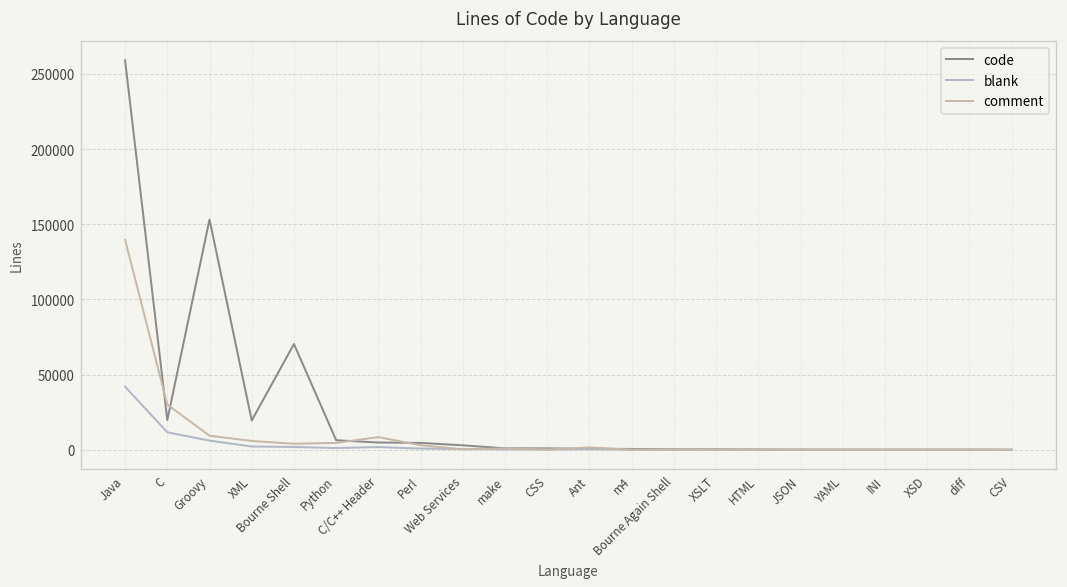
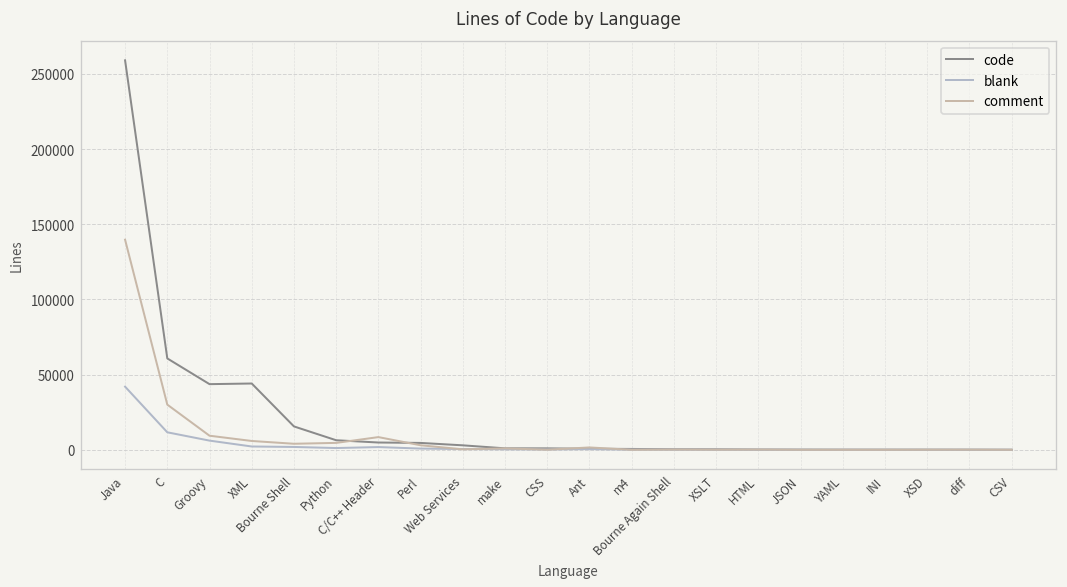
  {
    "code": {
      "Java": 259000,
-     "C": 20000,
-     "Groovy": 153000,
-     "XML": 19000,
-     "Bourne Shell": 70000,
+     "C": 61000,
+     "Groovy": 44000,
+     "XML": 44000,
+     "Bourne Shell": 16000,
      "C/C++ Header": 5000,
      "Web Services": 3000
    }
  }
